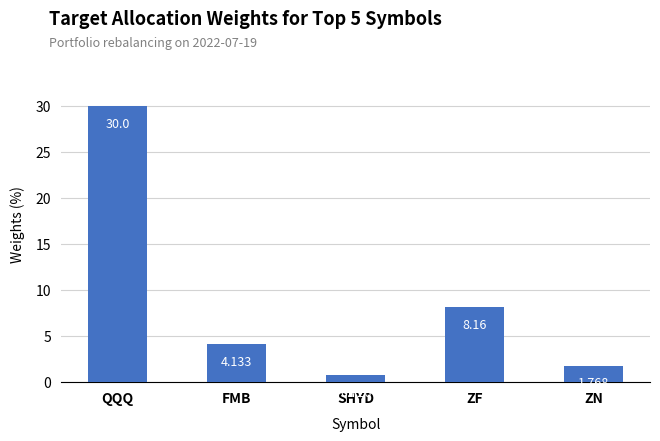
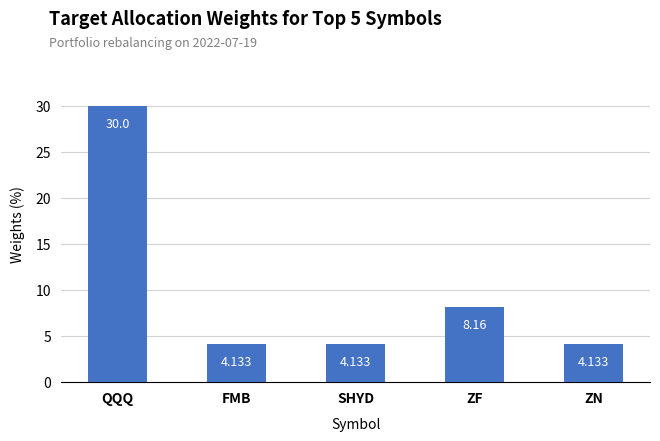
  {
-   "SHYD": 1,
-   "ZN": 2
+   "SHYD": 4,
+   "ZN": 4
  }
